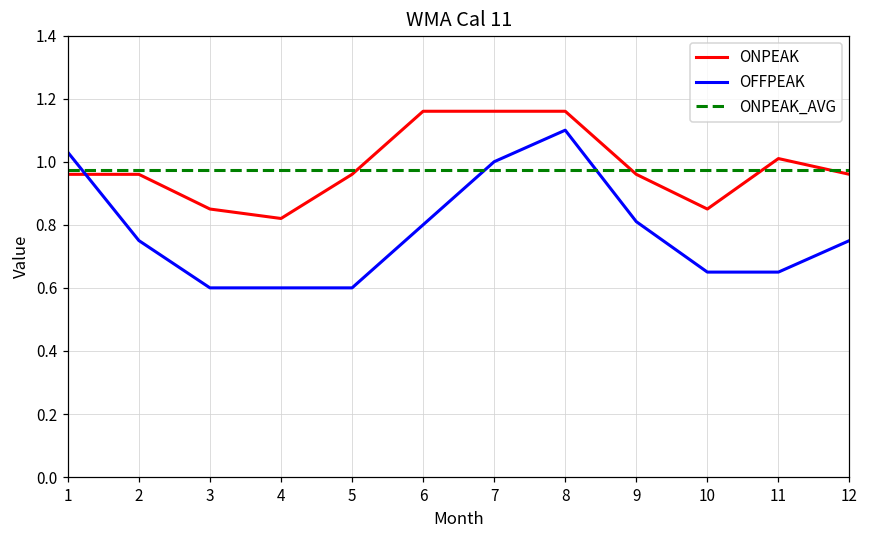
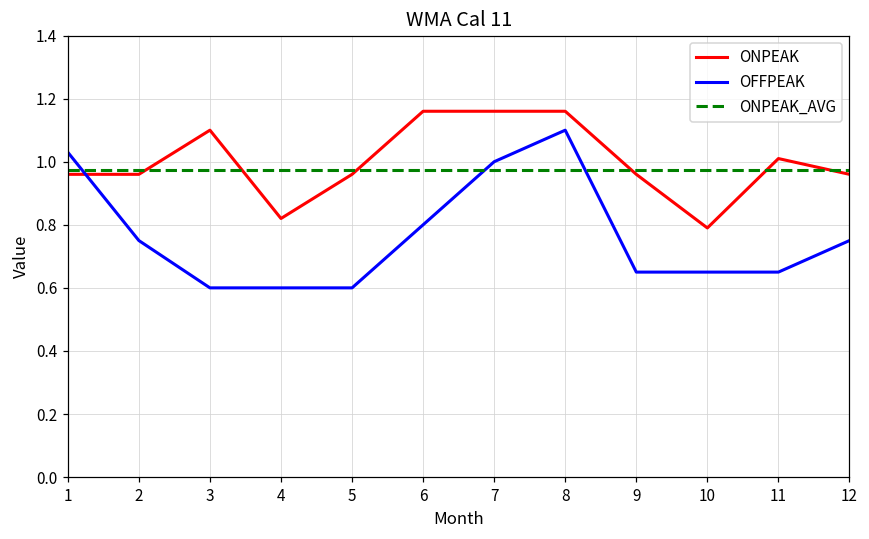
  {
    "ONPEAK": {
      "1": 0.96,
      "2": 0.96,
-     "3": 0.85,
+     "3": 1.10,
      "4": 0.82,
      "5": 0.96,
      "6": 1.16,
      "7": 1.16,
      "8": 1.16,
      "9": 0.96,
-     "10": 0.85,
+     "10": 0.79,
      "11": 1.01,
      "12": 0.96
    },
    "OFFPEAK": {
      "1": 1.03,
      "2": 0.75,
      "3": 0.60,
      "4": 0.60,
      "5": 0.60,
      "6": 0.80,
      "7": 1.00,
      "8": 1.10,
-     "9": 0.81,
+     "9": 0.65,
      "10": 0.65,
      "11": 0.65,
      "12": 0.75
    },
    "ONPEAK_AVG": {
      "1": 0.97,
      "2": 0.97,
      "3": 0.97,
      "4": 0.97,
      "5": 0.97,
      "6": 0.97,
      "7": 0.97,
      "8": 0.97,
      "9": 0.97,
      "10": 0.97,
      "11": 0.97,
      "12": 0.97
    }
  }
